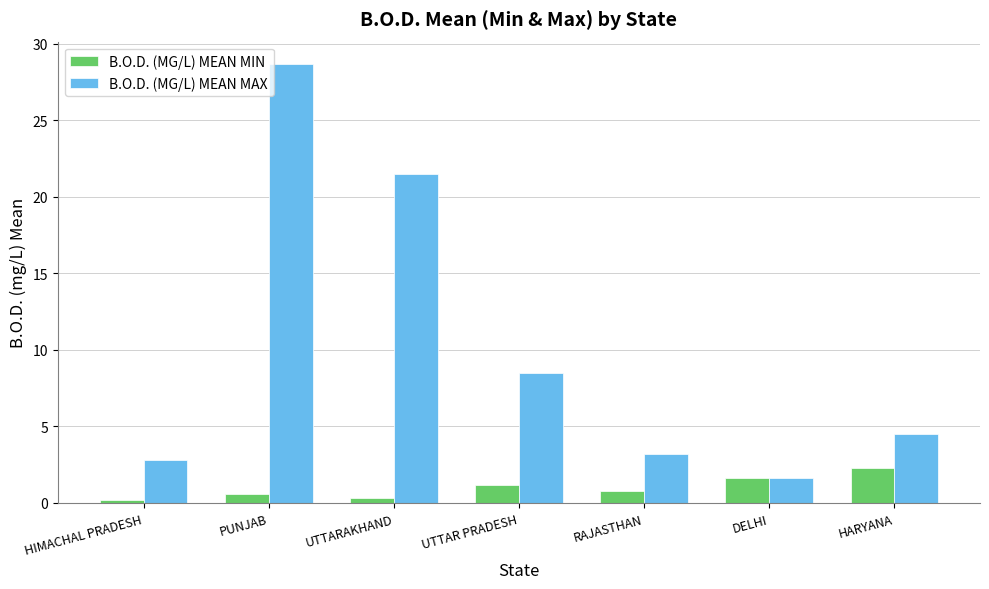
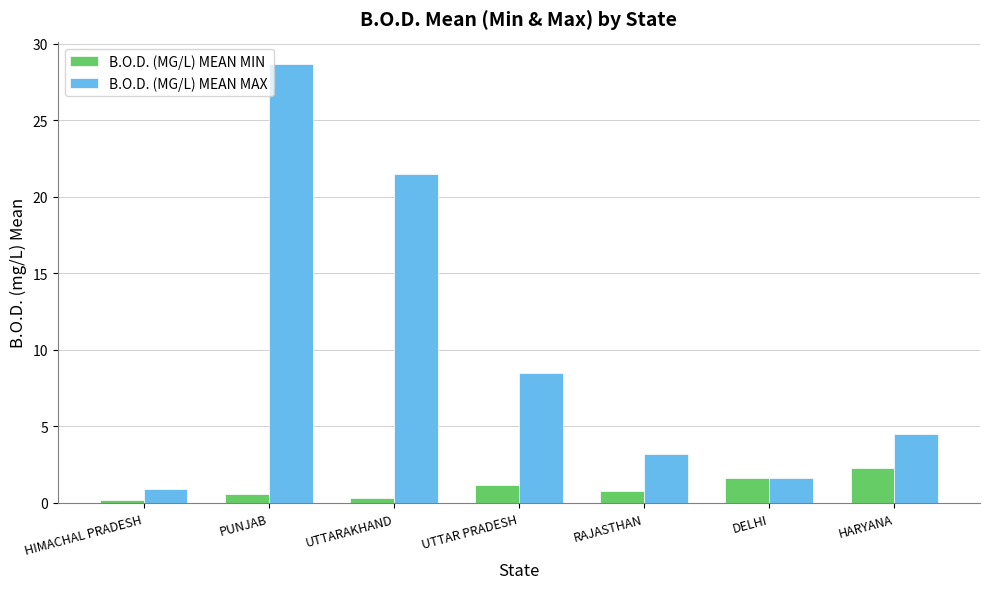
  {
    "B.O.D. (MG/L) MEAN MIN": {
      "HIMACHAL PRADESH": 0.2,
      "PUNJAB": 0.6,
      "UTTARAKHAND": 0.3,
      "UTTAR PRADESH": 1.2,
      "RAJASTHAN": 0.8,
      "DELHI": 1.6,
      "HARYANA": 2.3
    },
    "B.O.D. (MG/L) MEAN MAX": {
-     "HIMACHAL PRADESH": 2.8,
+     "HIMACHAL PRADESH": 0.9,
      "PUNJAB": 28.7,
      "UTTARAKHAND": 21.5,
      "UTTAR PRADESH": 8.5,
      "RAJASTHAN": 3.2,
      "DELHI": 1.6,
      "HARYANA": 4.5
    }
  }
